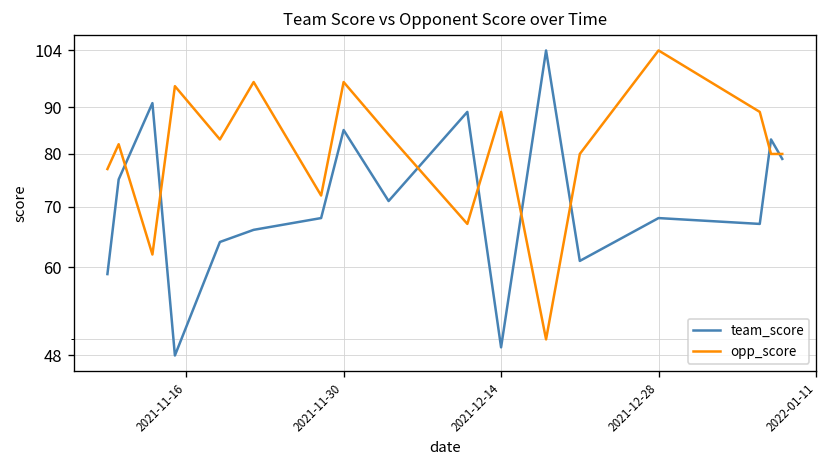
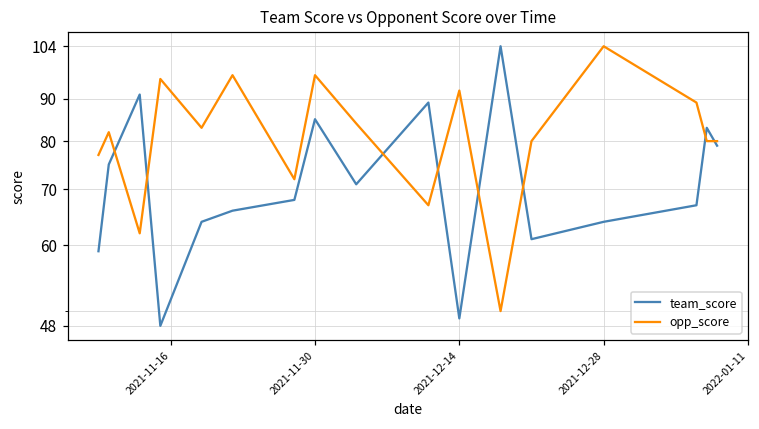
  {
    "team_score": {
      "2021-11-30": 85,
      "2021-12-14": 49,
-     "2021-12-28": 68
+     "2021-12-28": 64
    },
    "opp_score": {
      "2021-11-30": 96,
-     "2021-12-14": 89,
+     "2021-12-14": 92,
      "2021-12-28": 104
    }
  }
